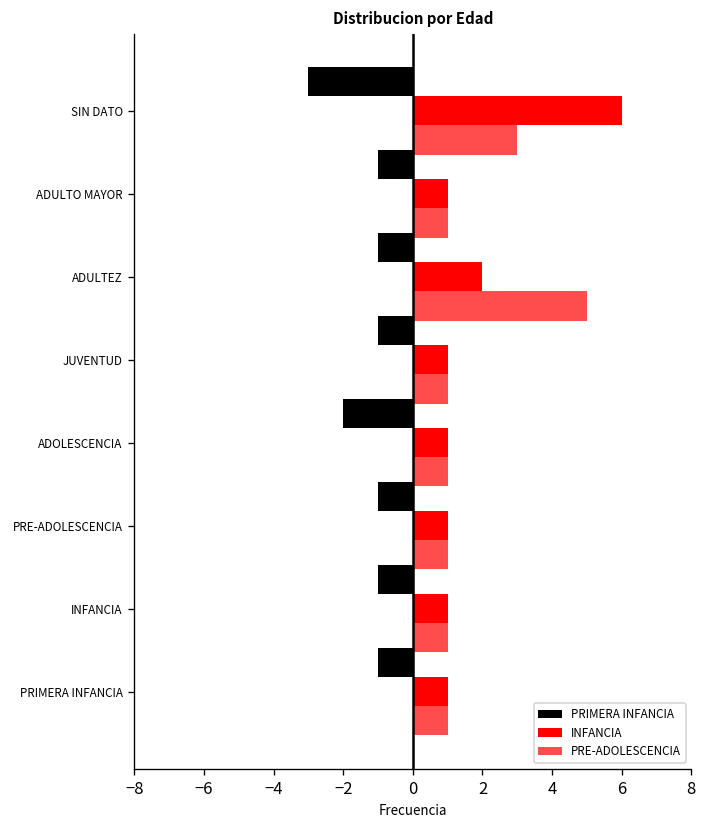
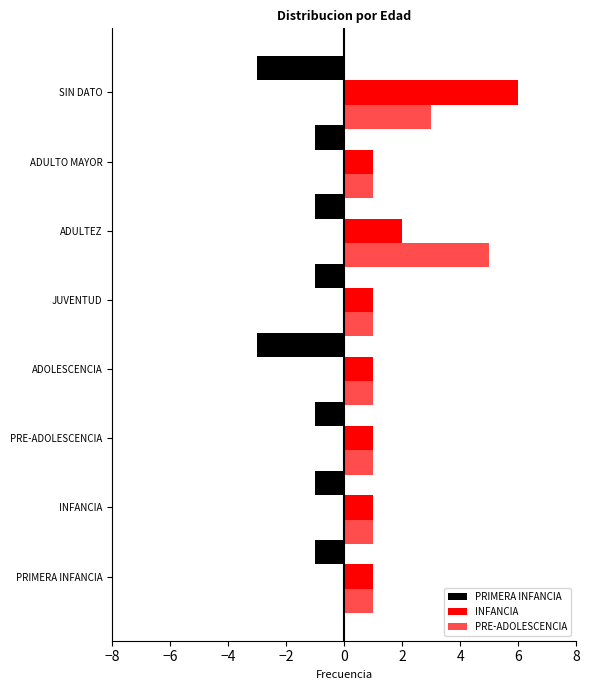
  {
    "PRIMERA INFANCIA": {
      "SIN DATO": -3.0,
      "ADULTO MAYOR": -1.0,
      "ADULTEZ": -1.0,
      "JUVENTUD": -1.0,
-     "ADOLESCENCIA": -2.0,
+     "ADOLESCENCIA": -3.0,
      "PRE-ADOLESCENCIA": -1.0,
      "INFANCIA": -1.0,
      "PRIMERA INFANCIA": -1.0
    }
  }
